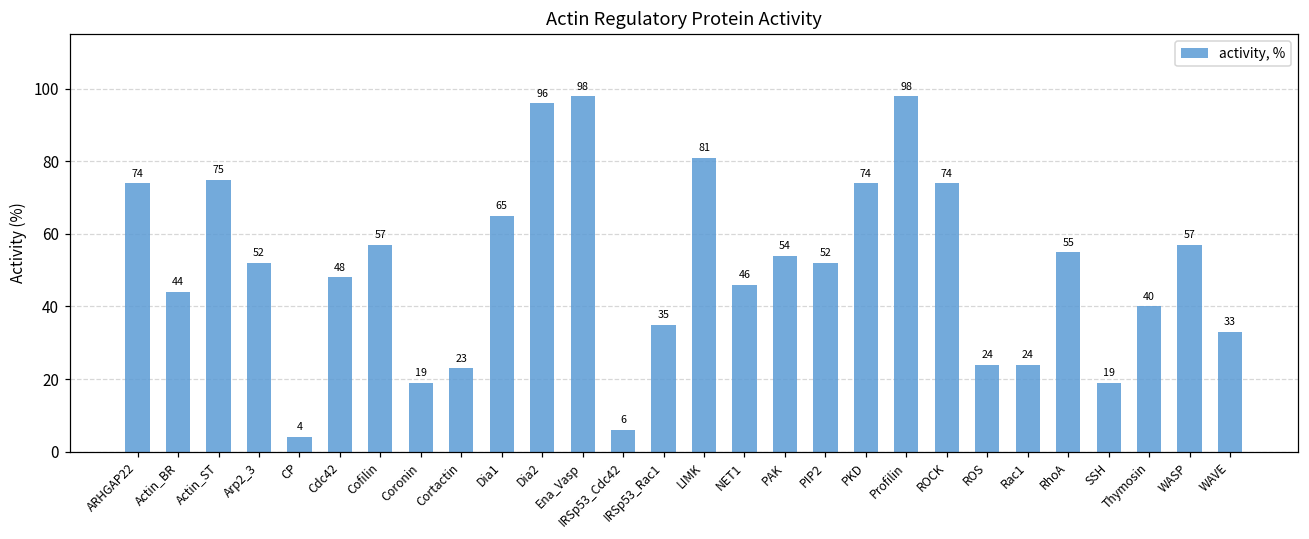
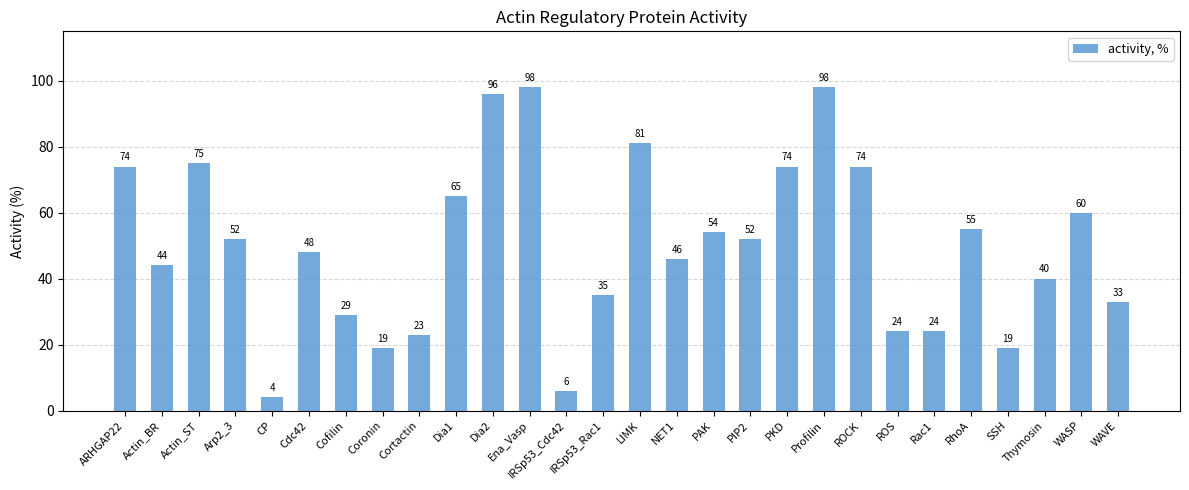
  {
    "ARHGAP22": 74,
    "Actin_BR": 44,
    "Actin_ST": 75,
    "Arp2_3": 52,
    "CP": 4,
    "Cdc42": 48,
-   "Cofilin": 57,
+   "Cofilin": 29,
    "Coronin": 19,
    "Cortactin": 23,
    "Dia1": 65,
    "Dia2": 96,
    "Ena_Vasp": 98,
    "IRSp53_Cdc42": 6,
    "IRSp53_Rac1": 35,
    "LIMK": 81,
    "NET1": 46,
    "PAK": 54,
    "PIP2": 52,
    "PKD": 74,
    "Profilin": 98,
    "ROCK": 74,
    "ROS": 24,
    "Rac1": 24,
    "RhoA": 55,
    "SSH": 19,
    "Thymosin": 40,
-   "WASP": 57,
+   "WASP": 60,
    "WAVE": 33
  }
